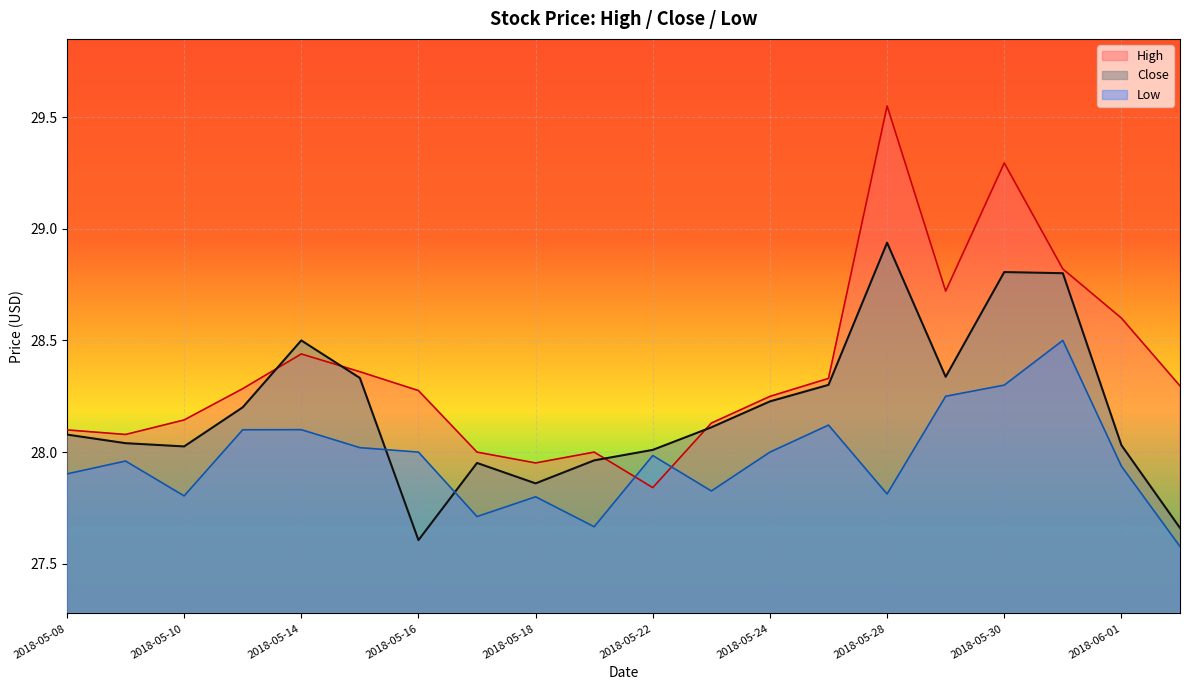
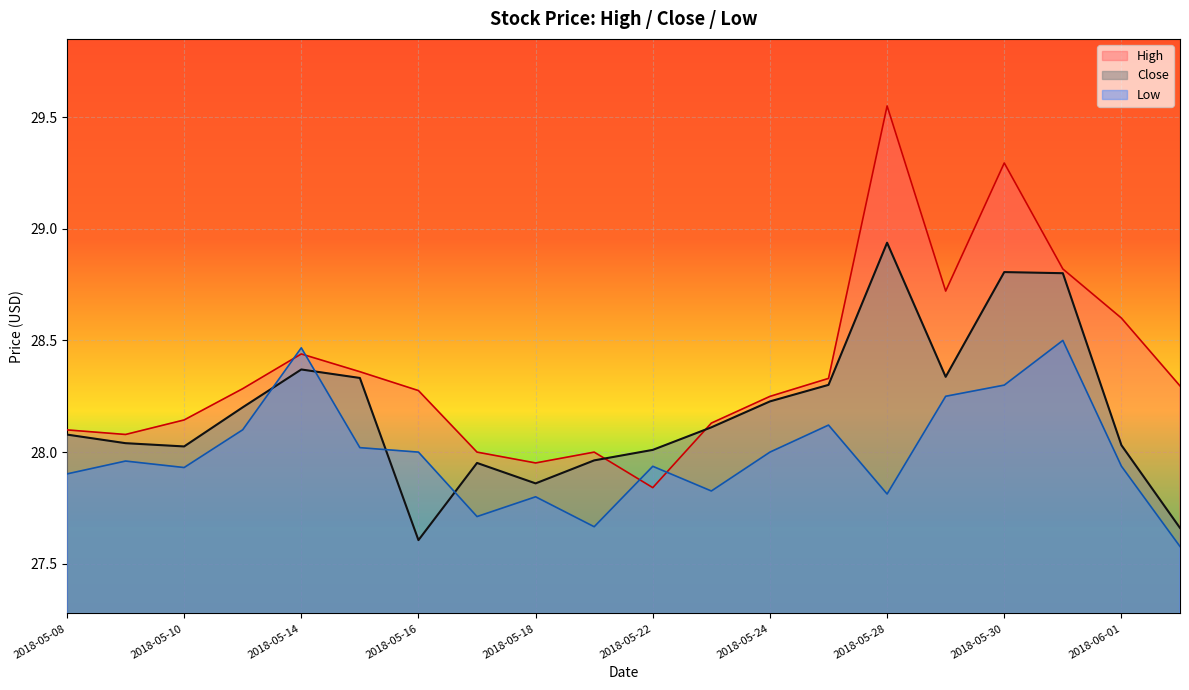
  {
    "High": {
      "2018-05-08": 28.10,
      "2018-05-10": 28.14,
      "2018-05-14": 28.44,
      "2018-05-16": 28.28,
      "2018-05-18": 27.95,
      "2018-05-22": 27.84,
      "2018-05-24": 28.25,
      "2018-05-28": 29.55,
      "2018-05-30": 29.29,
      "2018-06-01": 28.60
    },
    "Close": {
      "2018-05-08": 28.08,
      "2018-05-10": 28.03,
-     "2018-05-14": 28.50,
+     "2018-05-14": 28.37,
      "2018-05-16": 27.61,
      "2018-05-18": 27.86,
      "2018-05-22": 28.01,
      "2018-05-24": 28.23,
      "2018-05-28": 28.94,
      "2018-05-30": 28.81,
      "2018-06-01": 28.03
    },
    "Low": {
      "2018-05-08": 27.90,
-     "2018-05-10": 27.80,
-     "2018-05-14": 28.10,
+     "2018-05-10": 27.93,
+     "2018-05-14": 28.47,
      "2018-05-16": 28.00,
      "2018-05-18": 27.80,
-     "2018-05-22": 27.98,
+     "2018-05-22": 27.94,
      "2018-05-24": 28.00,
      "2018-05-28": 27.81,
      "2018-05-30": 28.30,
      "2018-06-01": 27.94
    }
  }
